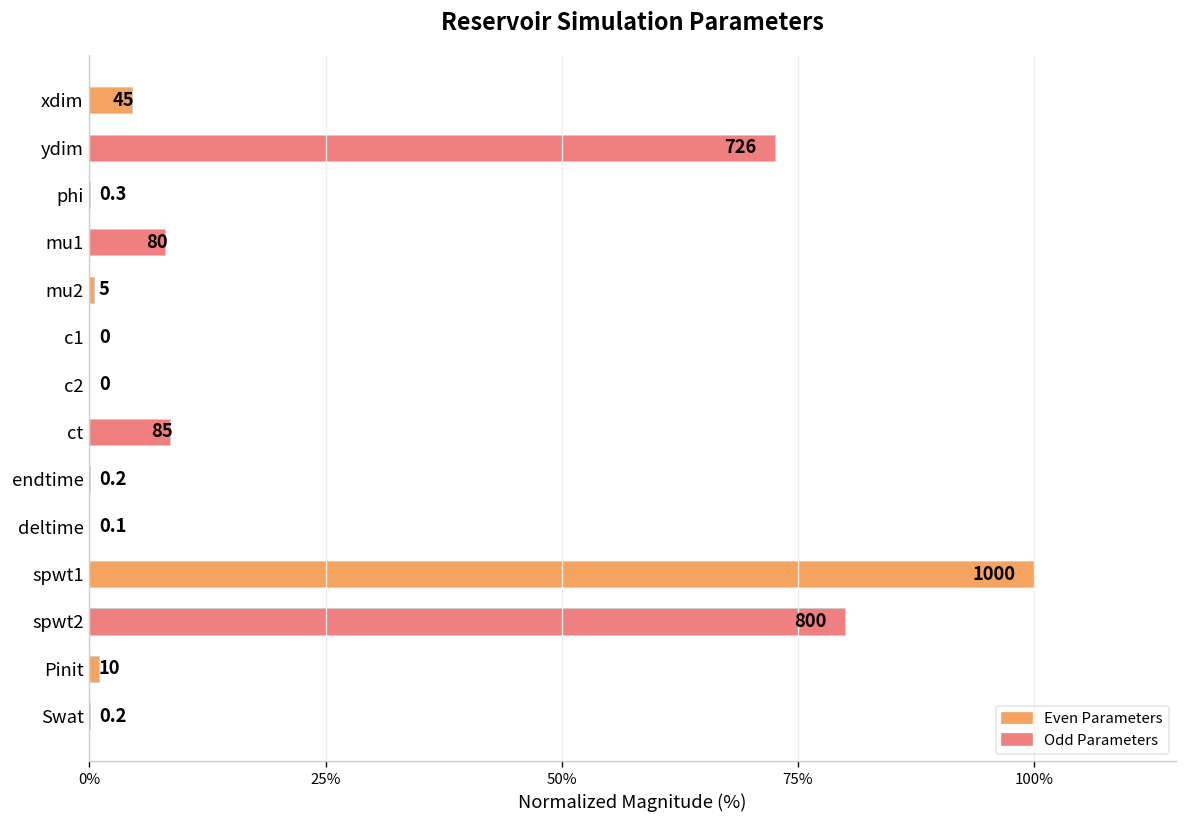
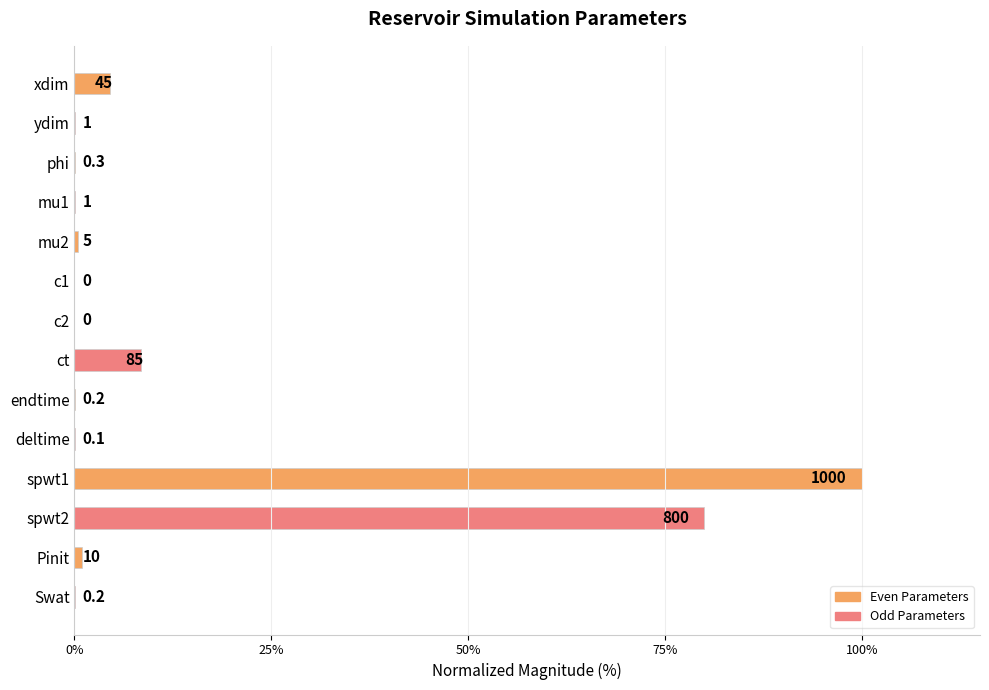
  {
-   "ydim": 726,
-   "mu1": 80,
+   "ydim": 1,
+   "mu1": 1,
    "c1": 0,
    "c2": 0
  }
